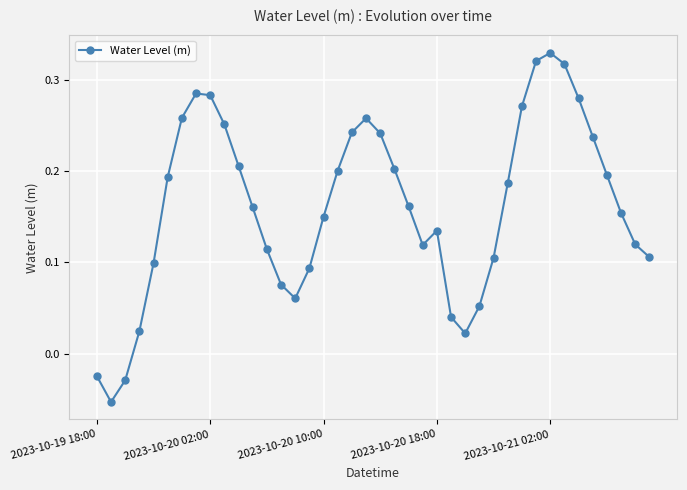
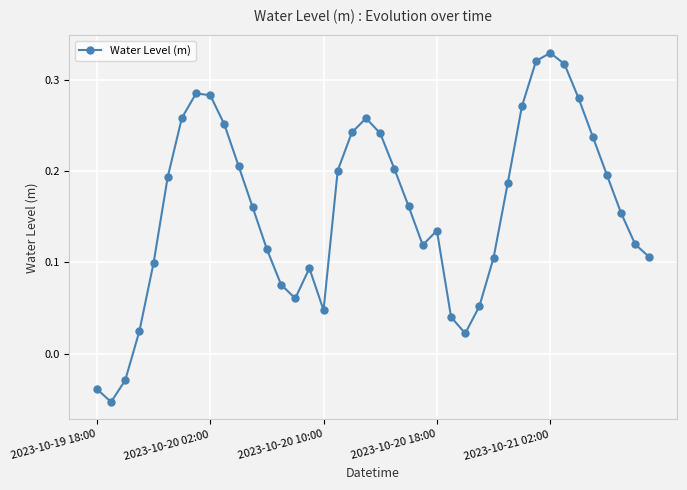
  {
-   "2023-10-19 18:00": -0.02,
+   "2023-10-19 18:00": -0.04,
    "2023-10-20 02:00": 0.28,
-   "2023-10-20 10:00": 0.15,
+   "2023-10-20 10:00": 0.05,
    "2023-10-20 18:00": 0.13,
    "2023-10-21 02:00": 0.33
  }
